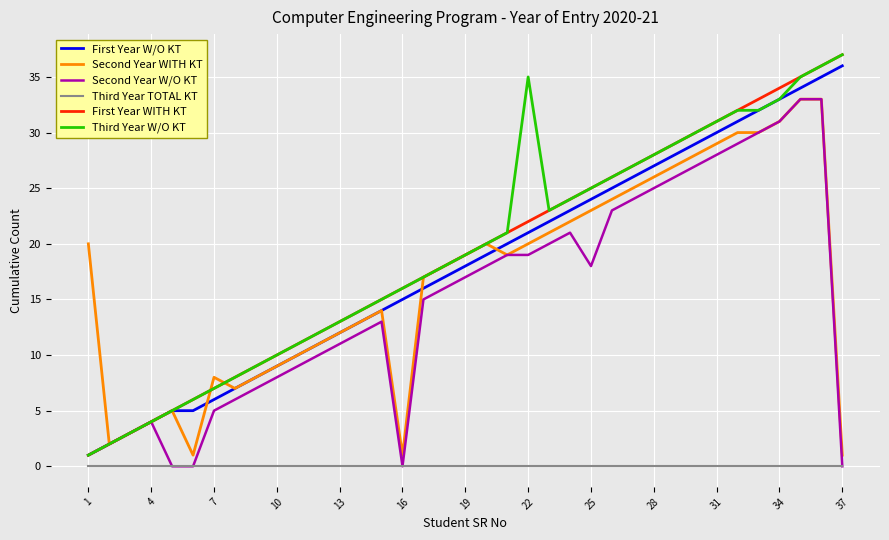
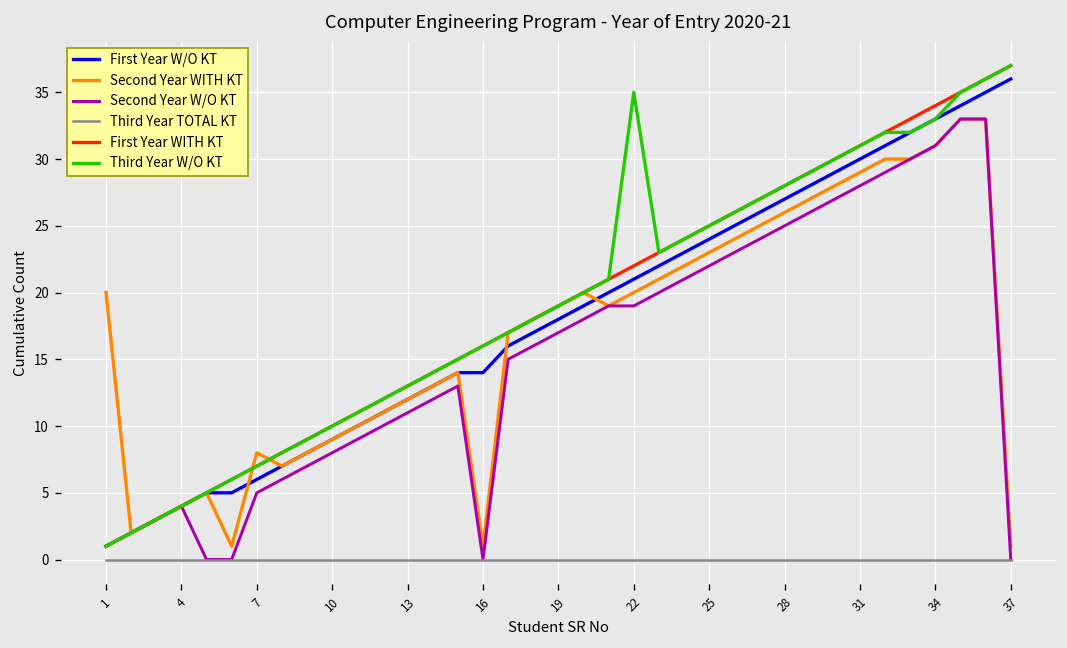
  {
    "First Year W/O KT": {
      "7": 6,
-     "16": 15,
+     "16": 14,
      "19": 18,
      "22": 21,
      "25": 24,
      "28": 27,
      "31": 30,
      "37": 36
    },
    "Second Year WITH KT": {
      "1": 20,
      "7": 8,
      "16": 1,
      "22": 20,
      "25": 23,
      "28": 26,
      "31": 29,
      "37": 1
    },
    "Second Year W/O KT": {
      "7": 5,
      "10": 8,
      "13": 11,
      "19": 17,
      "22": 19,
-     "25": 18,
+     "25": 22,
      "28": 25,
      "31": 28
    },
    "Third Year TOTAL KT": {
      "1": 0,
      "4": 0,
      "7": 0,
      "10": 0,
      "13": 0,
      "19": 0,
      "22": 0,
      "25": 0,
      "28": 0,
      "31": 0,
      "34": 0
    },
    "First Year WITH KT": {
      "22": 22,
      "34": 34
    },
    "Third Year W/O KT": {
      "22": 35
    }
  }
